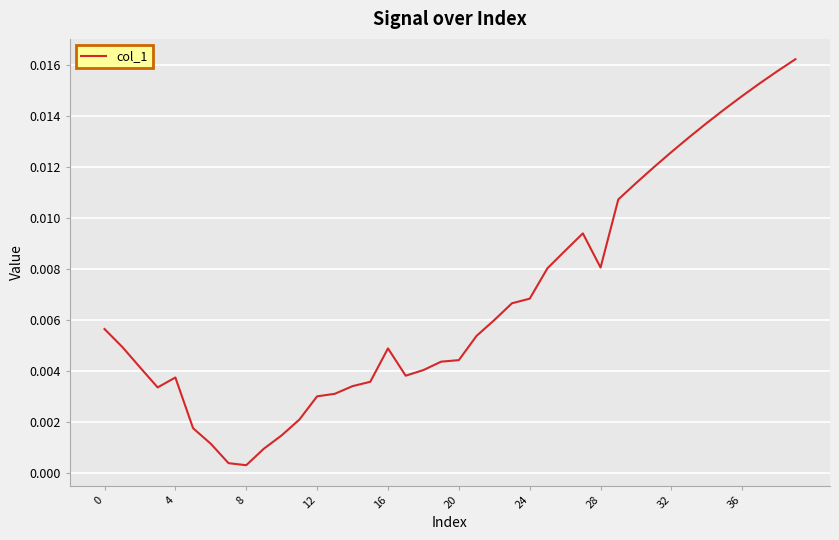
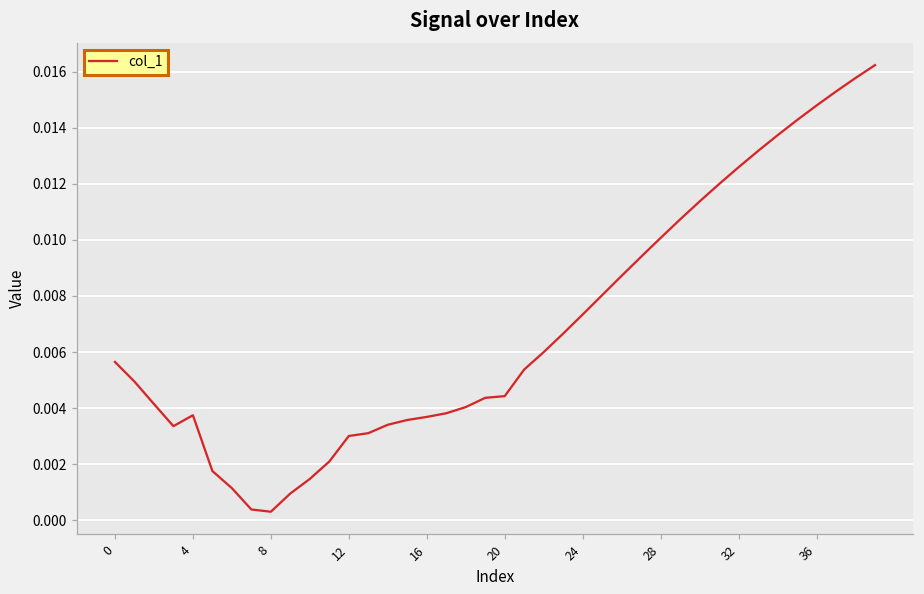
  {
    "0": 0.0057,
    "4": 0.0038,
    "8": 0.0003,
    "12": 0.0030,
-   "16": 0.0049,
+   "16": 0.0037,
    "20": 0.0044,
-   "24": 0.0068,
-   "28": 0.0081,
+   "24": 0.0073,
+   "28": 0.0101,
    "32": 0.0126,
    "36": 0.0148
  }
